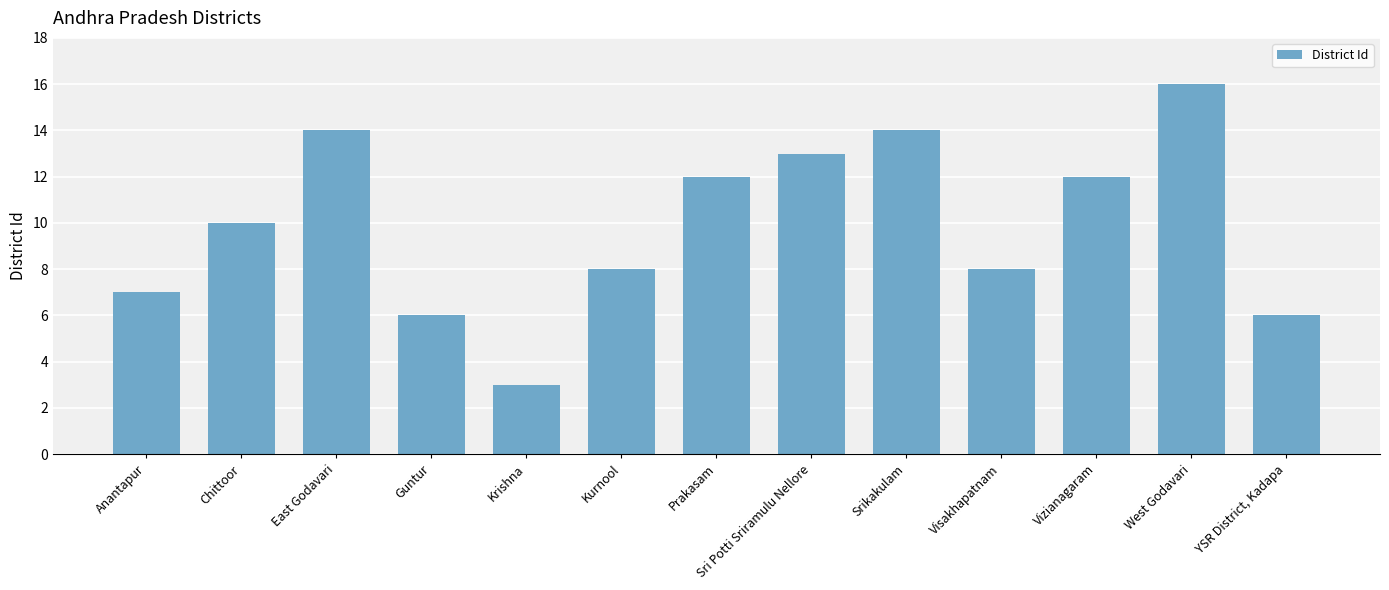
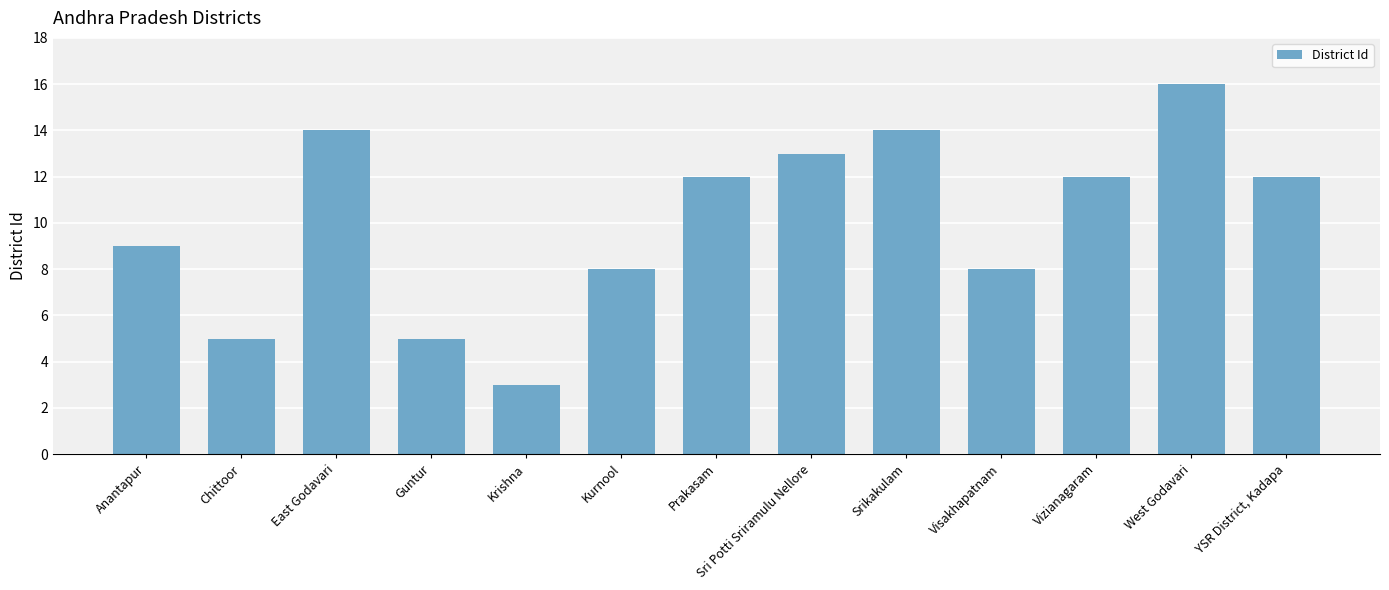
  {
-   "Anantapur": 7,
-   "Chittoor": 10,
+   "Anantapur": 9,
+   "Chittoor": 5,
    "East Godavari": 14,
-   "Guntur": 6,
+   "Guntur": 5,
    "Krishna": 3,
    "Kurnool": 8,
    "Prakasam": 12,
    "Sri Potti Sriramulu Nellore": 13,
    "Srikakulam": 14,
    "Visakhapatnam": 8,
    "Vizianagaram": 12,
    "West Godavari": 16,
-   "YSR District, Kadapa": 6
+   "YSR District, Kadapa": 12
  }
